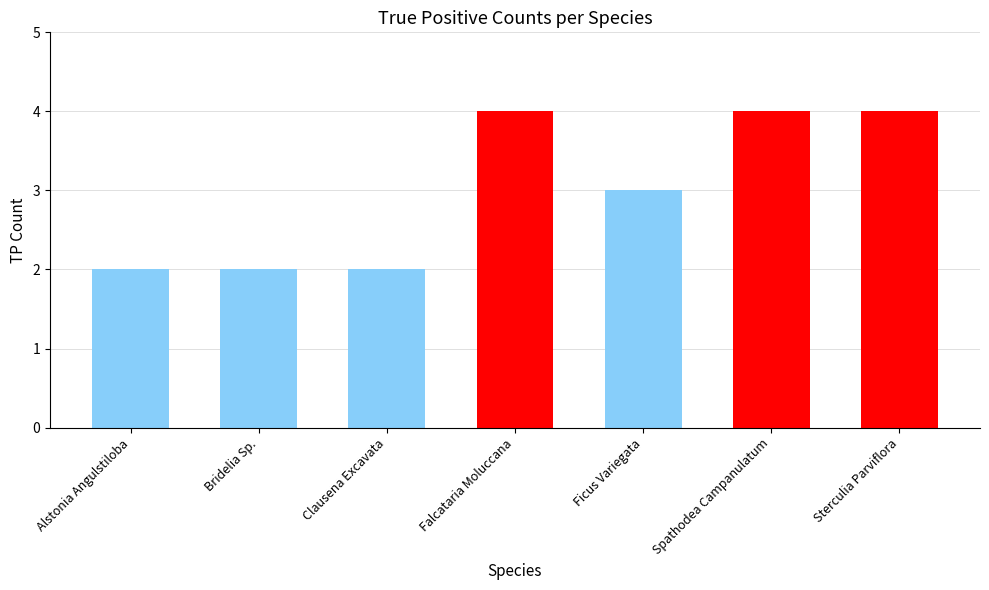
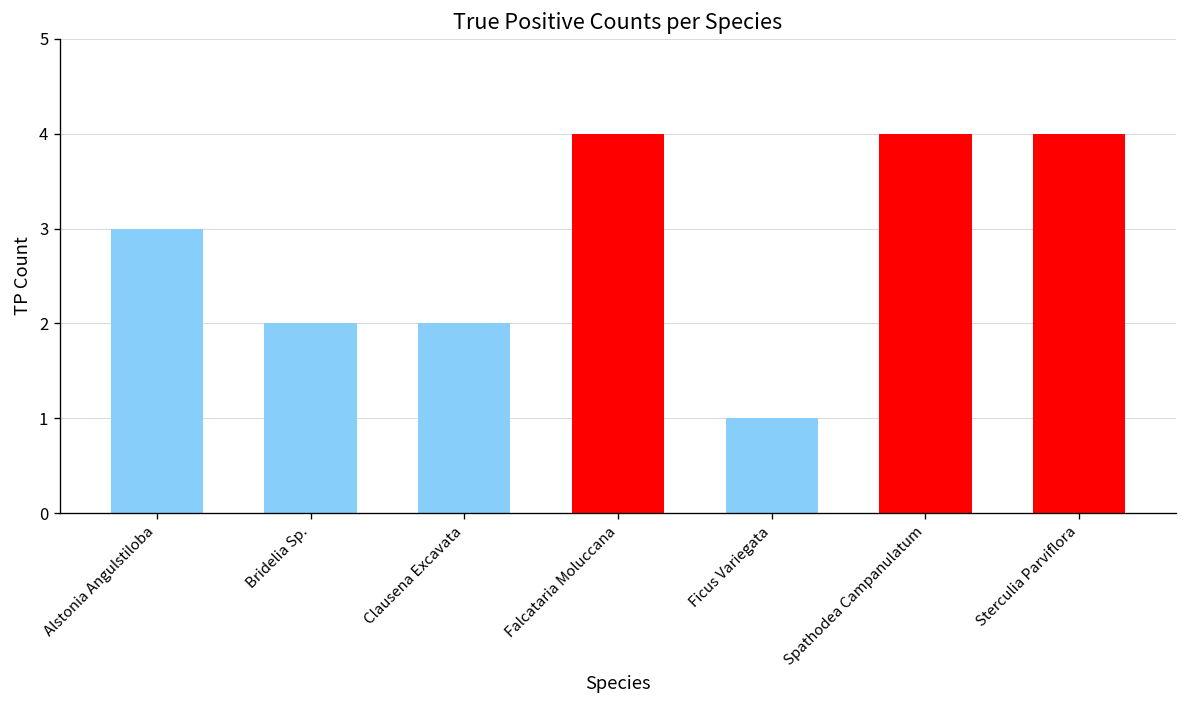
  {
-   "Alstonia Angulstiloba": 2,
+   "Alstonia Angulstiloba": 3,
    "Bridelia Sp.": 2,
    "Clausena Excavata": 2,
    "Falcataria Moluccana": 4,
-   "Ficus Variegata": 3,
+   "Ficus Variegata": 1,
    "Spathodea Campanulatum": 4,
    "Sterculia Parviflora": 4
  }
